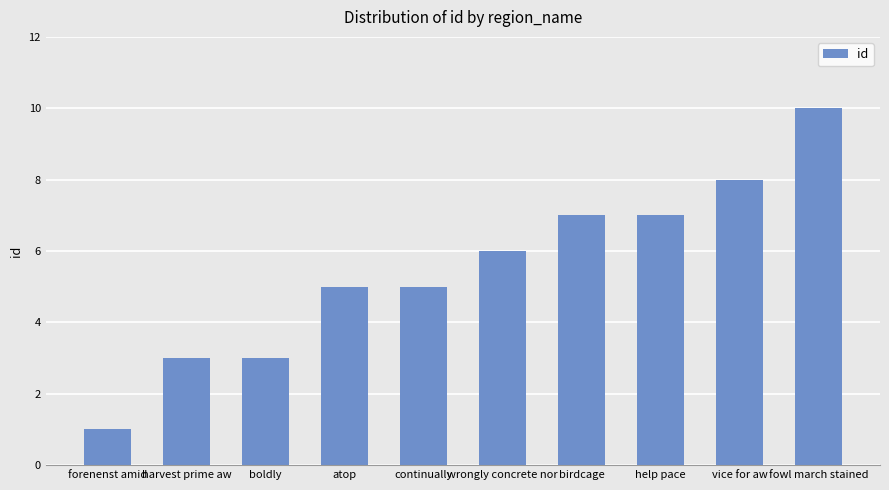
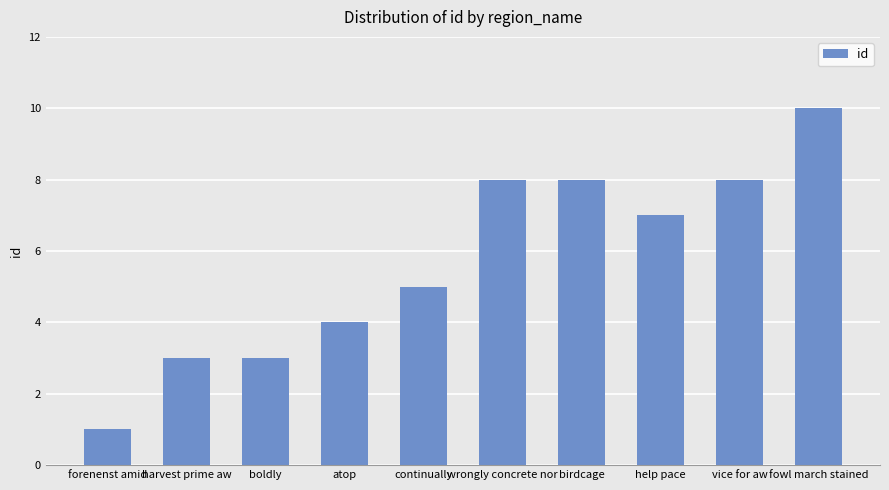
  {
    "forenenst amid": 1,
    "harvest prime aw": 3,
    "boldly": 3,
-   "atop": 5,
+   "atop": 4,
    "continually": 5,
-   "wrongly concrete nor": 6,
-   "birdcage": 7,
+   "wrongly concrete nor": 8,
+   "birdcage": 8,
    "help pace": 7,
    "vice for aw": 8,
    "fowl march stained": 10
  }
